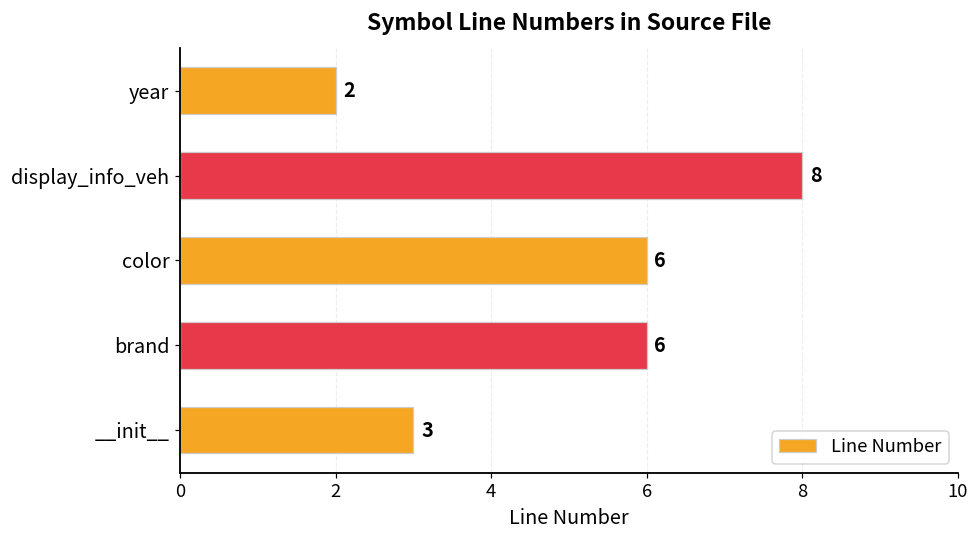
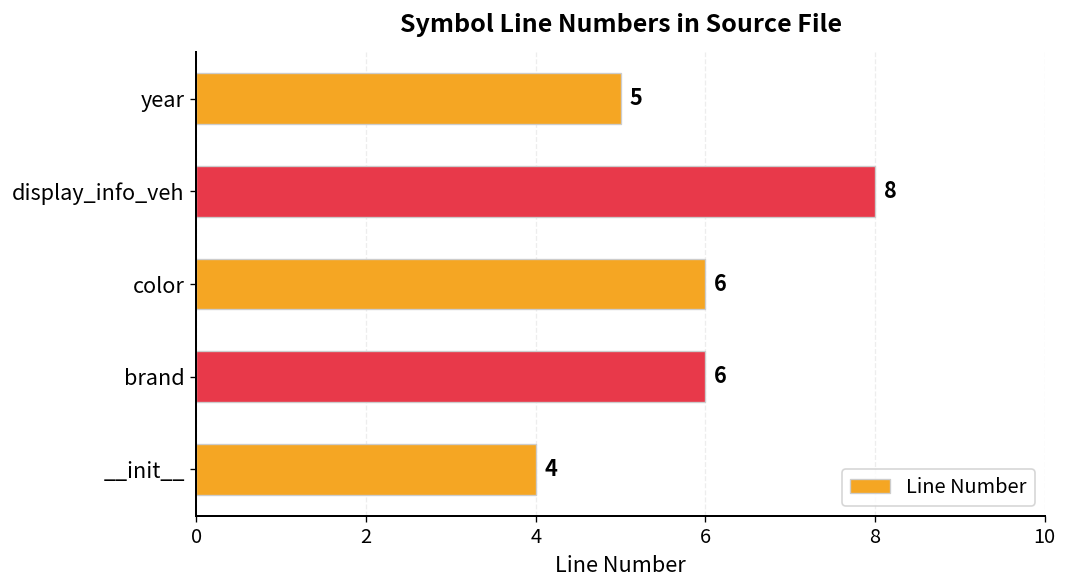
  {
-   "year": 2,
+   "year": 5,
    "display_info_veh": 8,
    "color": 6,
    "brand": 6,
-   "__init__": 3
+   "__init__": 4
  }
